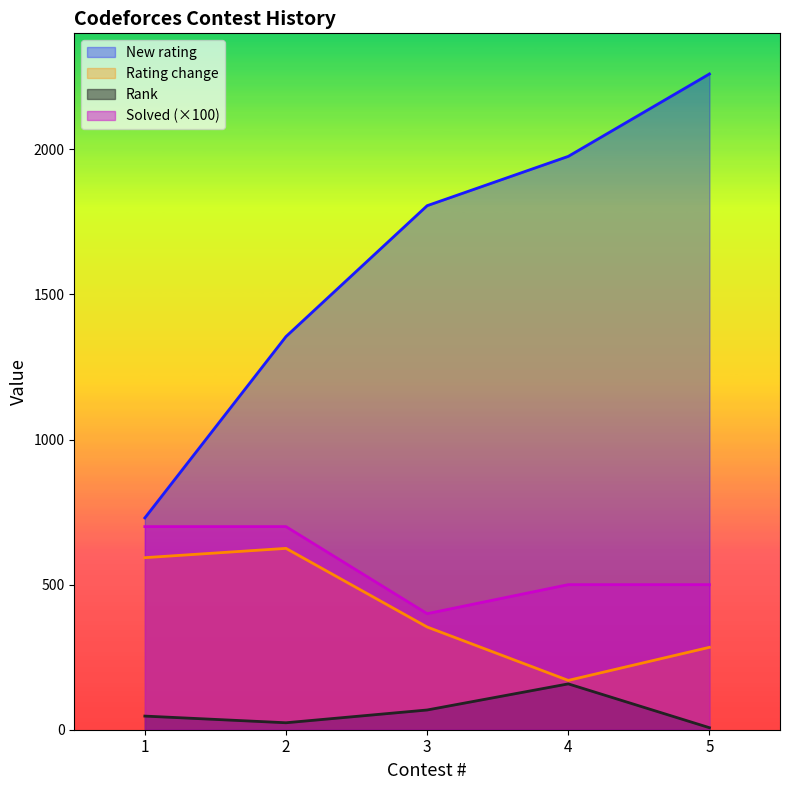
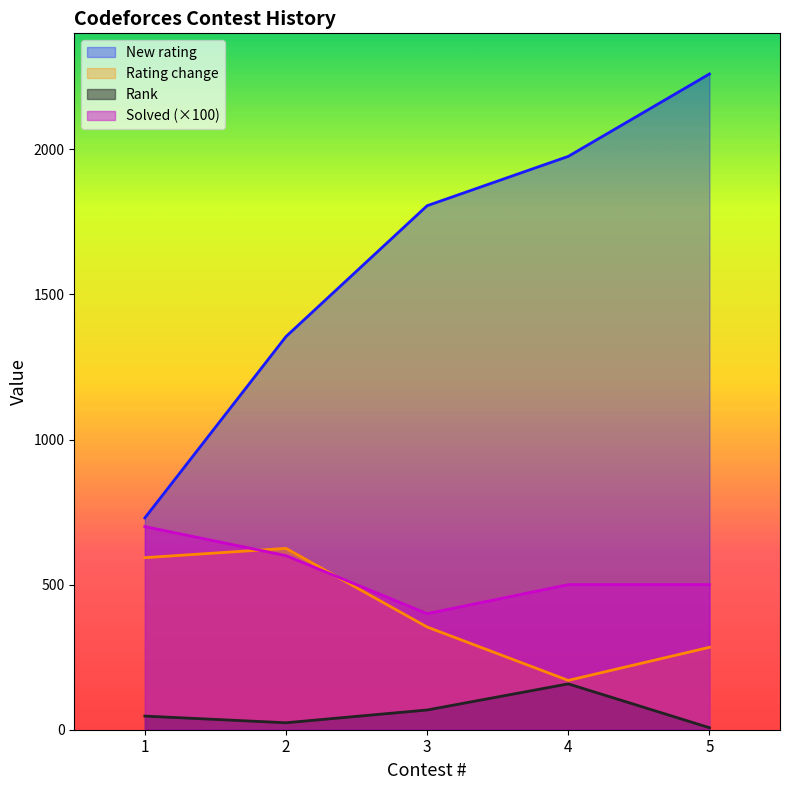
  {
    "New rating": {
      "1": 730,
      "2": 1360,
      "3": 1810,
      "4": 1980,
      "5": 2260
    },
    "Rating change": {
      "1": 590,
      "2": 630,
      "3": 350,
      "4": 170,
      "5": 280
    },
    "Rank": {
      "1": 50,
      "2": 20,
      "3": 70,
      "4": 160,
      "5": 10
    },
    "Solved (×100)": {
      "1": 700,
-     "2": 700,
+     "2": 600,
      "3": 400,
      "4": 500,
      "5": 500
    }
  }
